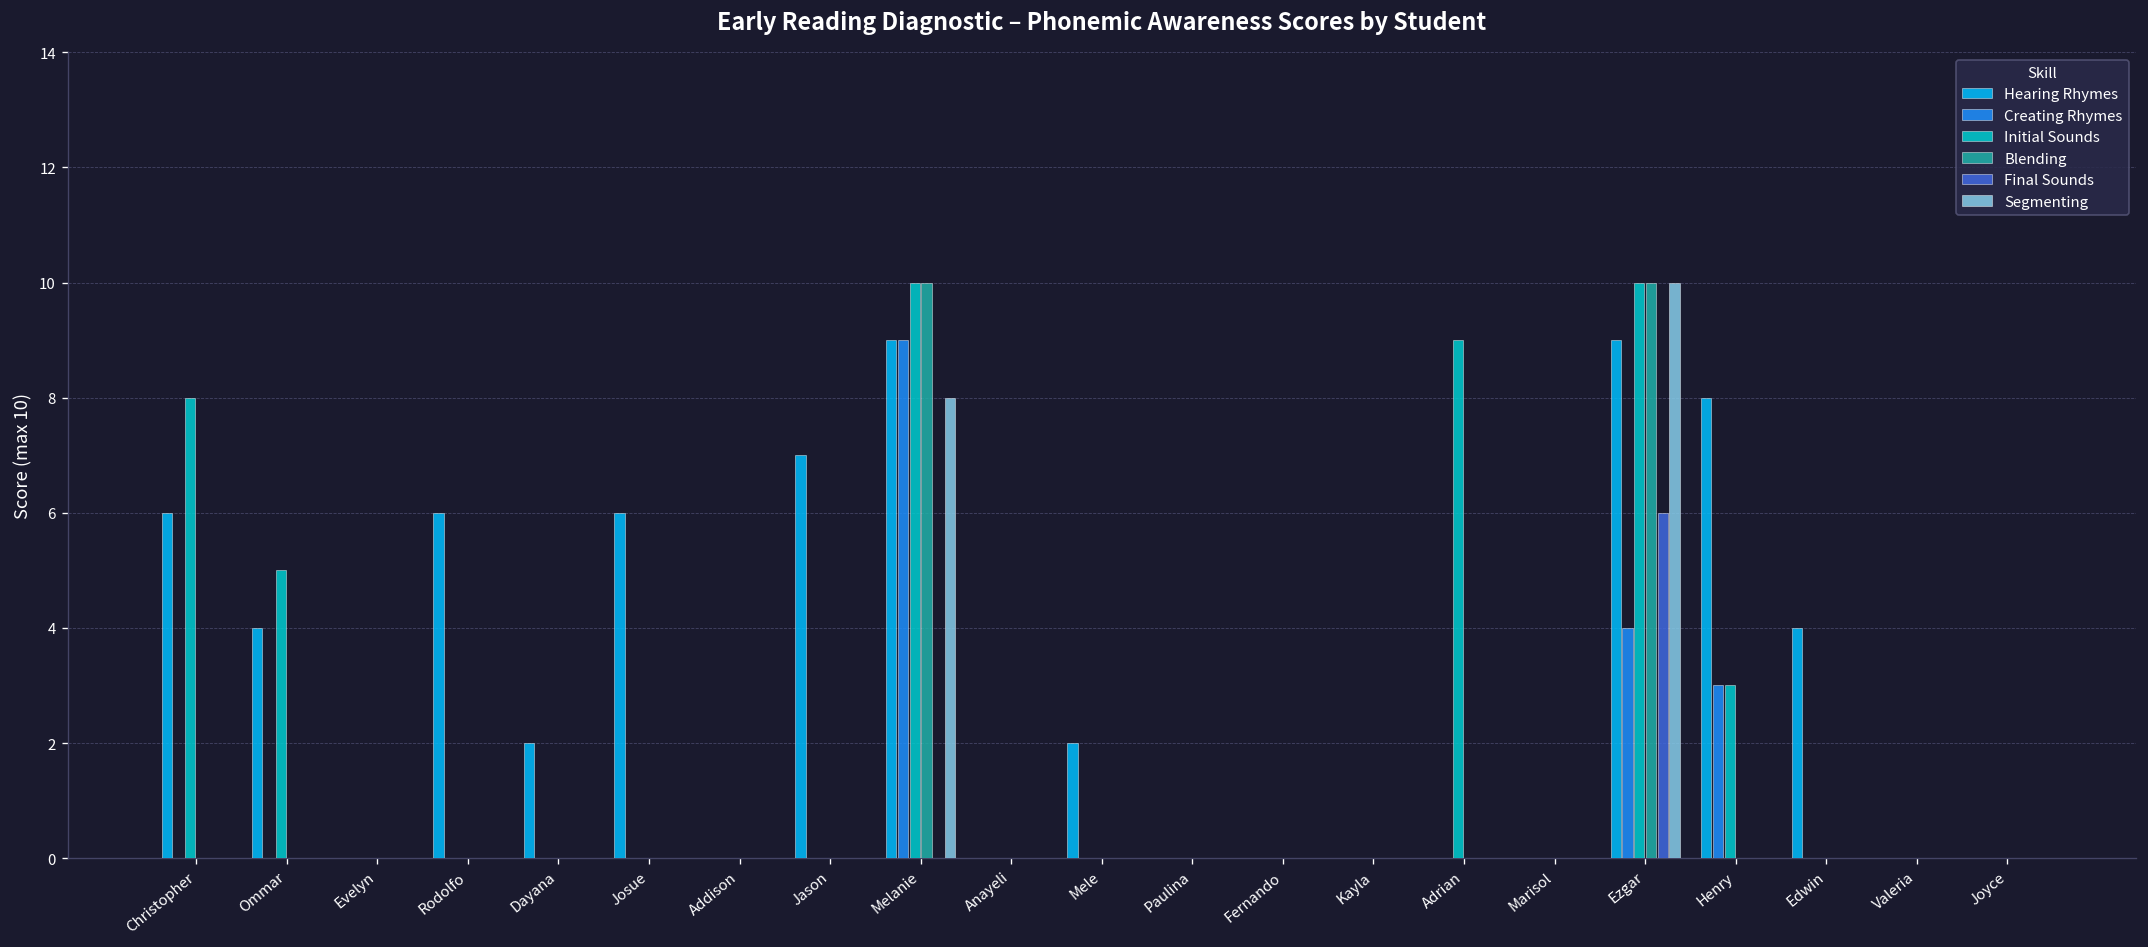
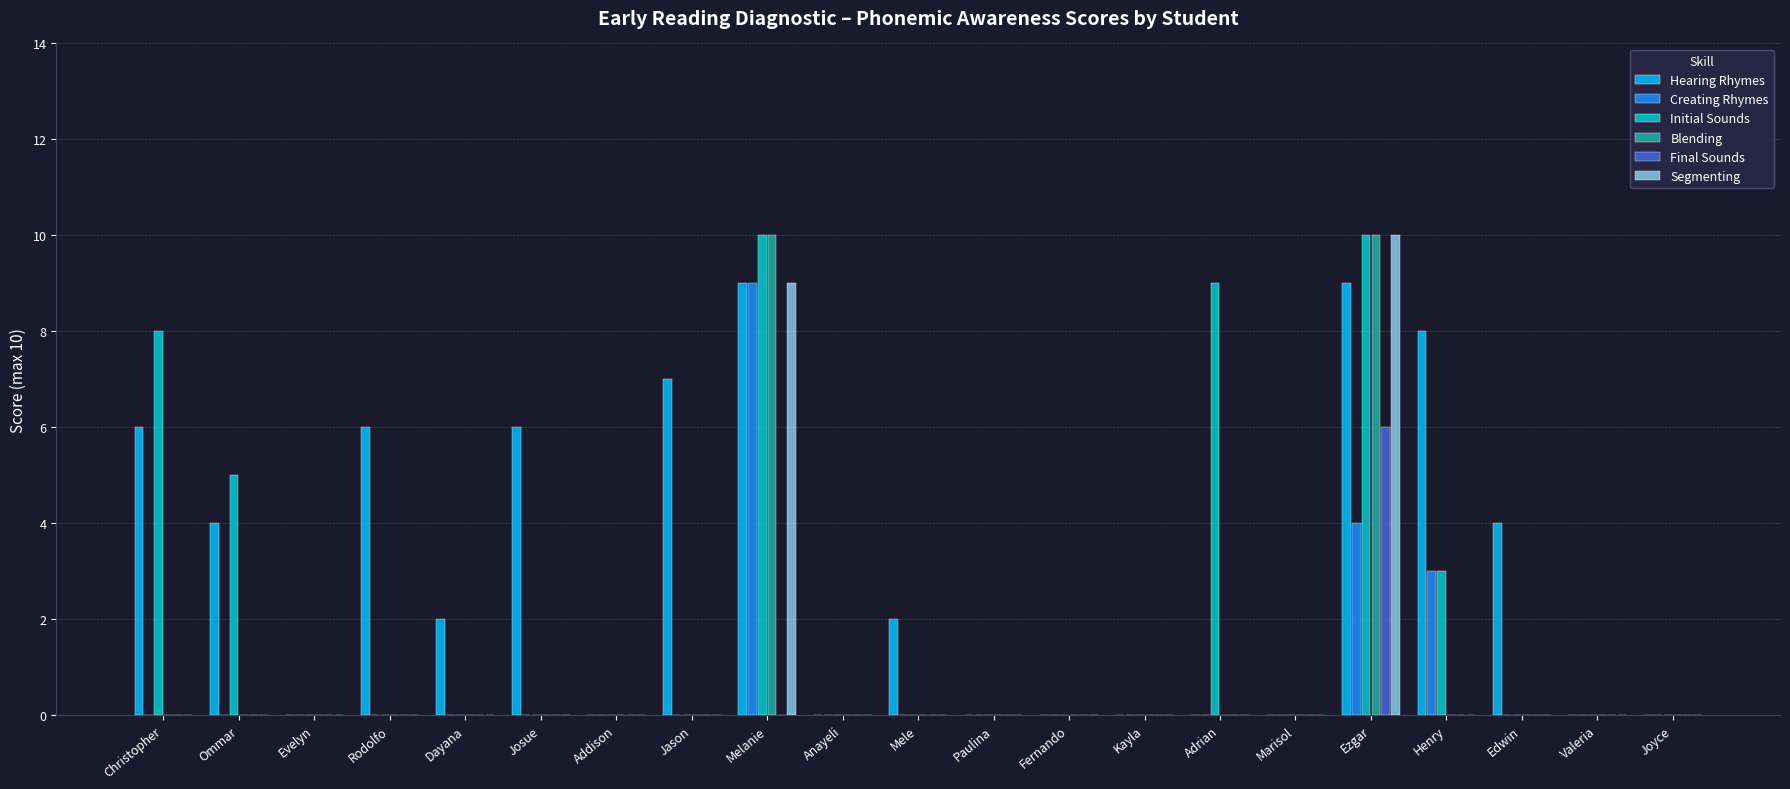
  {
    "Final Sounds": {
      "Christopher": 0,
      "Ommar": 0,
      "Evelyn": 0,
      "Rodolfo": 0,
      "Dayana": 0,
      "Josue": 0,
      "Addison": 0,
      "Jason": 0,
      "Melanie": 0,
      "Anayeli": 0,
      "Mele": 0,
      "Paulina": 0,
      "Fernando": 0,
      "Kayla": 0,
      "Adrian": 0,
      "Marisol": 0,
      "Ezgar": 6,
      "Henry": 0,
      "Edwin": 0,
      "Valeria": 0,
      "Joyce": 0
    },
    "Segmenting": {
      "Christopher": 0,
      "Ommar": 0,
      "Evelyn": 0,
      "Rodolfo": 0,
      "Dayana": 0,
      "Josue": 0,
      "Addison": 0,
      "Jason": 0,
-     "Melanie": 8,
+     "Melanie": 9,
      "Anayeli": 0,
      "Mele": 0,
      "Paulina": 0,
      "Fernando": 0,
      "Kayla": 0,
      "Adrian": 0,
      "Marisol": 0,
      "Ezgar": 10,
      "Henry": 0,
      "Edwin": 0,
      "Valeria": 0,
      "Joyce": 0
    }
  }
